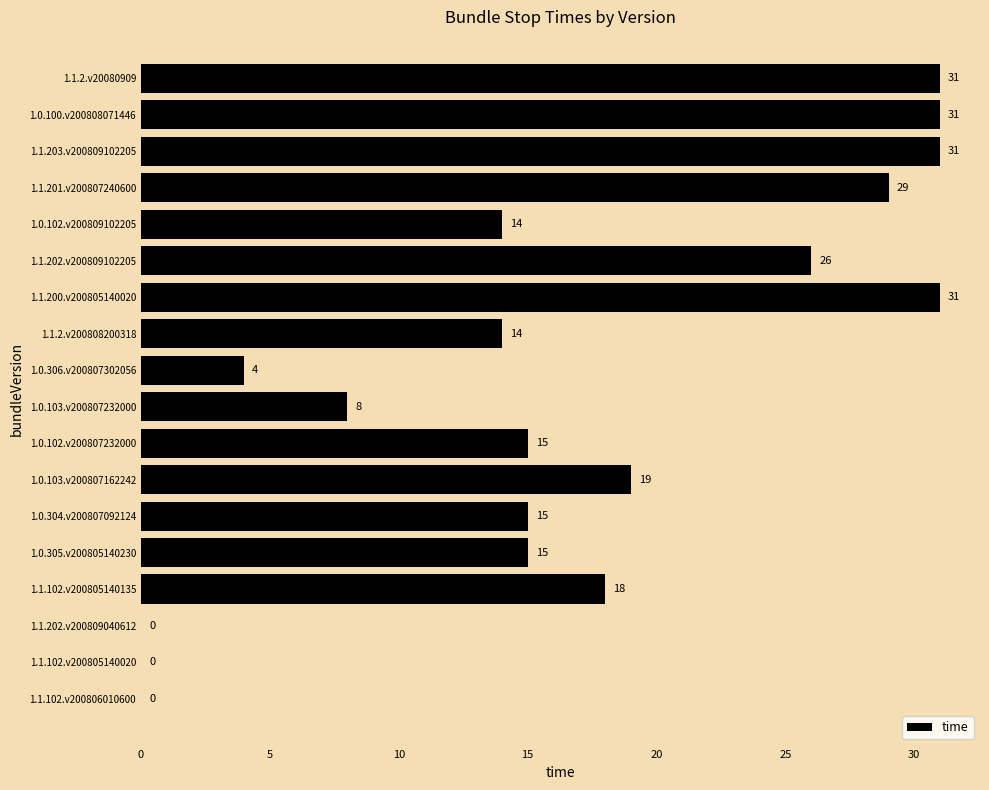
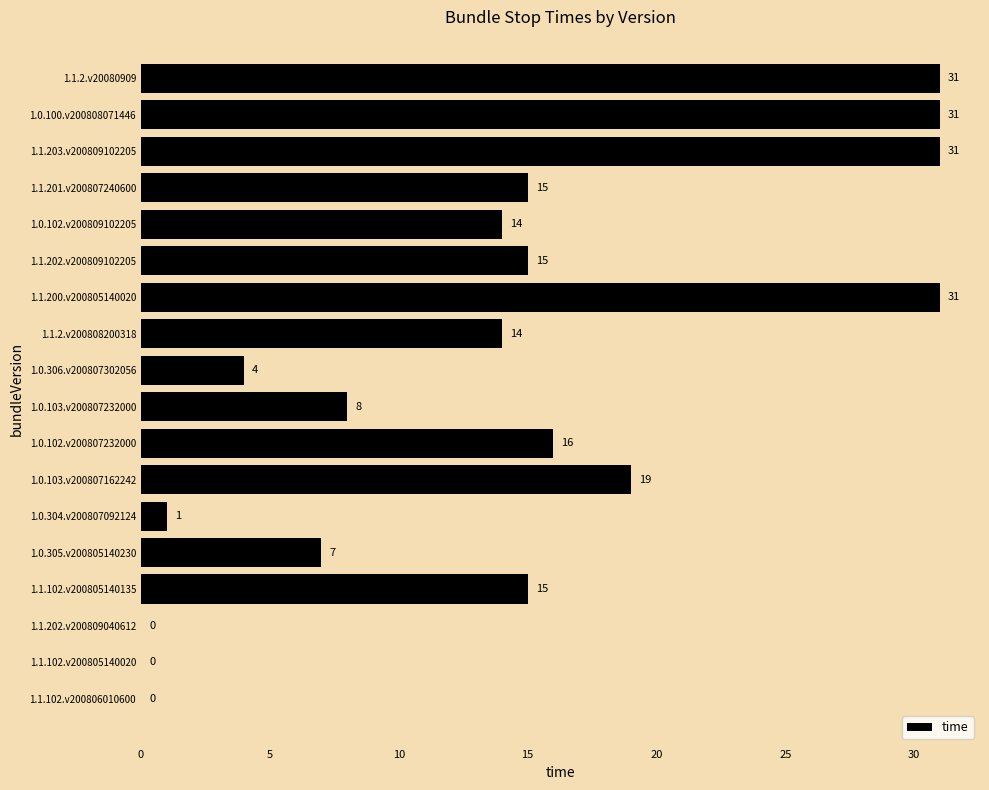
  {
    "1.1.2.v20080909": 31,
    "1.0.100.v200808071446": 31,
    "1.1.203.v200809102205": 31,
-   "1.1.201.v200807240600": 29,
+   "1.1.201.v200807240600": 15,
    "1.0.102.v200809102205": 14,
-   "1.1.202.v200809102205": 26,
+   "1.1.202.v200809102205": 15,
    "1.1.2.v200808200318": 14,
    "1.0.306.v200807302056": 4,
    "1.0.103.v200807232000": 8,
-   "1.0.102.v200807232000": 15,
-   "1.0.304.v200807092124": 15,
-   "1.0.305.v200805140230": 15,
-   "1.1.102.v200805140135": 18,
+   "1.0.102.v200807232000": 16,
+   "1.0.304.v200807092124": 1,
+   "1.0.305.v200805140230": 7,
+   "1.1.102.v200805140135": 15,
    "1.1.202.v200809040612": 0,
    "1.1.102.v200805140020": 0,
    "1.1.102.v200806010600": 0
  }
